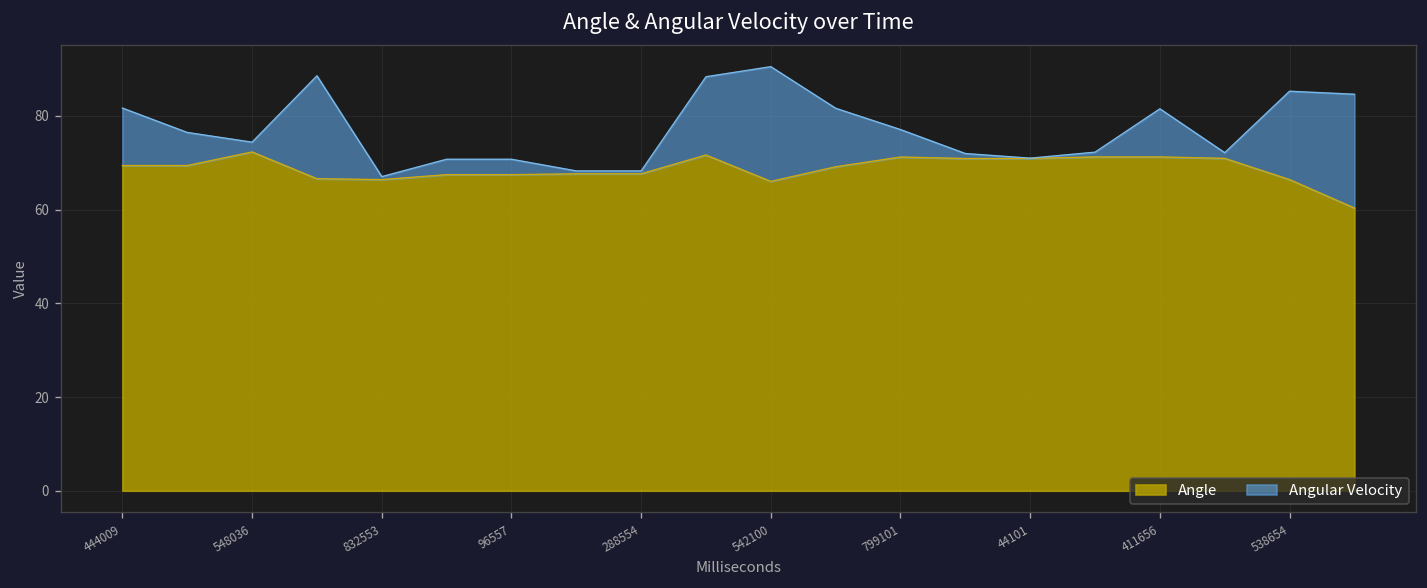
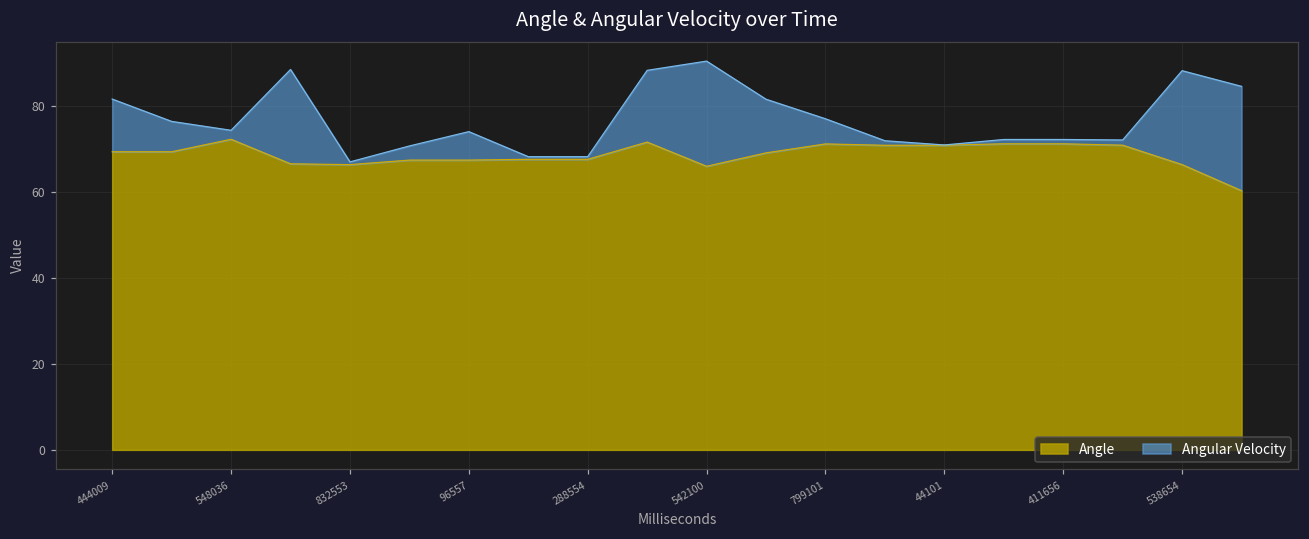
  {
    "Angle": {
      "444009": 69,
      "548036": 72,
      "96557": 67,
      "542100": 66,
      "799101": 71,
      "411656": 71,
      "538654": 66
    },
    "Angular Velocity": {
      "444009": 12,
      "548036": 2,
-     "96557": 3,
+     "96557": 7,
      "542100": 24,
      "799101": 6,
-     "411656": 10,
-     "538654": 19
+     "411656": 1,
+     "538654": 22
    }
  }
